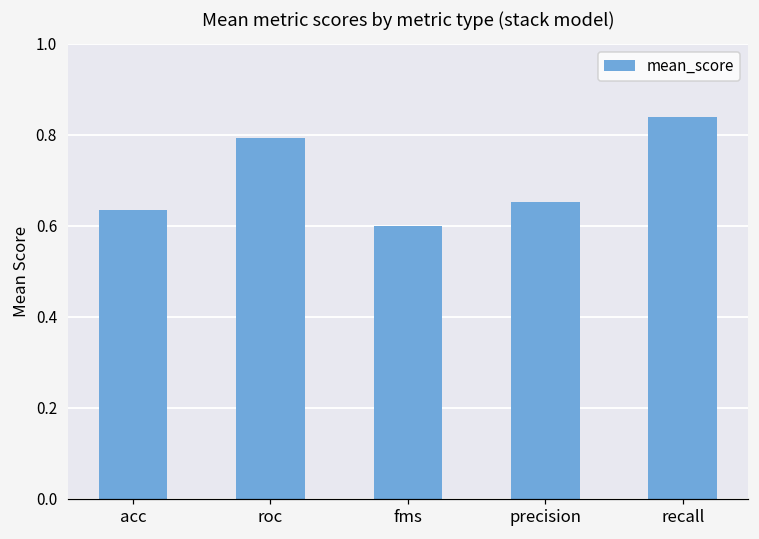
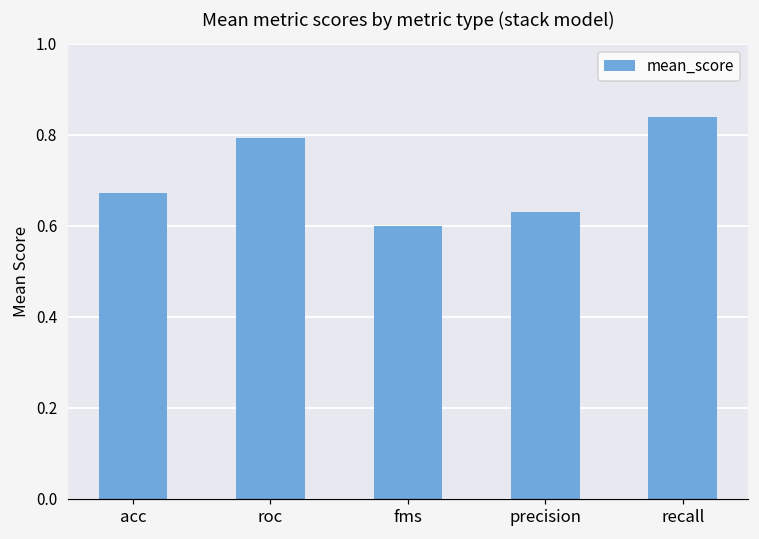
  {
-   "acc": 0.63,
+   "acc": 0.67,
    "roc": 0.79,
    "fms": 0.60,
-   "precision": 0.65,
+   "precision": 0.63,
    "recall": 0.84
  }
